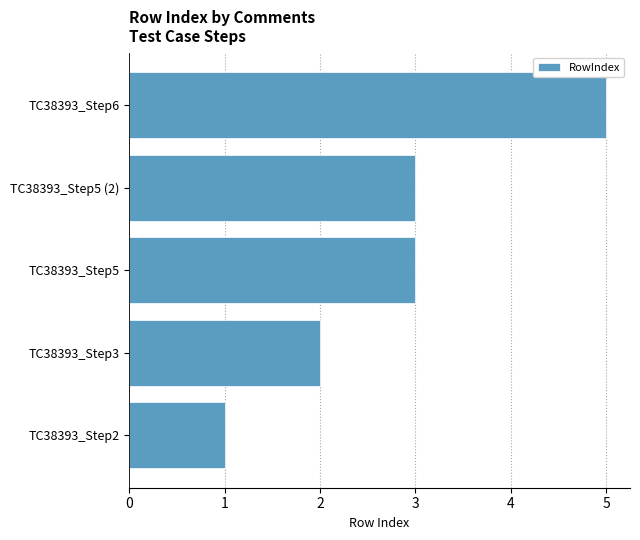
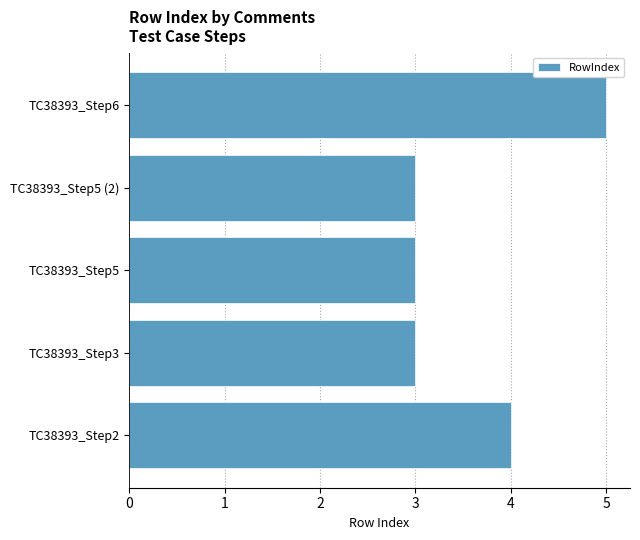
  {
    "TC38393_Step6": 5,
    "TC38393_Step5 (2)": 3,
    "TC38393_Step5": 3,
-   "TC38393_Step3": 2,
-   "TC38393_Step2": 1
+   "TC38393_Step3": 3,
+   "TC38393_Step2": 4
  }
